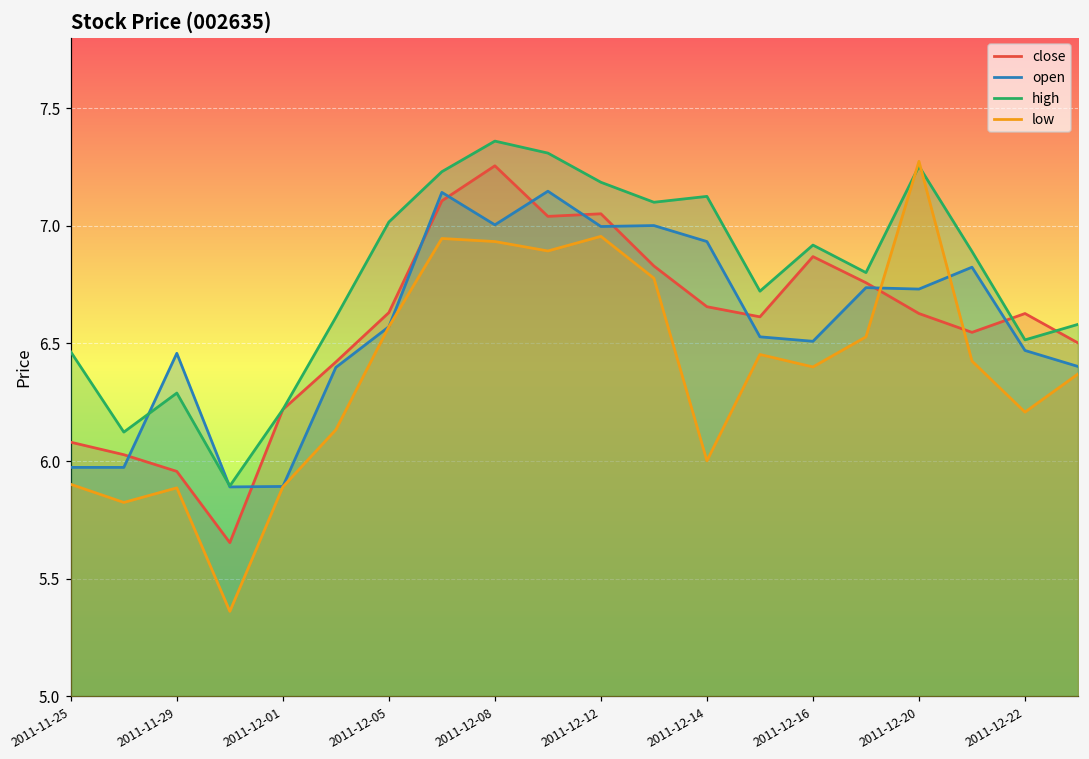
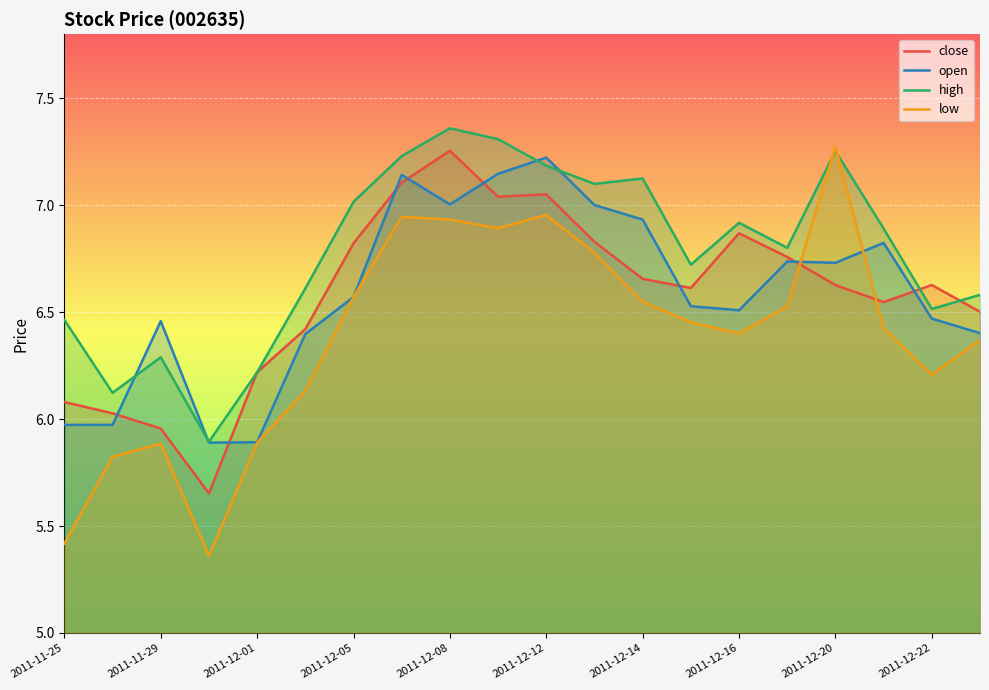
  {
    "close": {
      "2011-11-25": 6.08,
      "2011-11-29": 5.96,
-     "2011-12-05": 6.63,
+     "2011-12-05": 6.82,
      "2011-12-08": 7.26,
      "2011-12-12": 7.05,
      "2011-12-14": 6.66,
      "2011-12-16": 6.87,
      "2011-12-20": 6.63,
      "2011-12-22": 6.63
    },
    "open": {
      "2011-11-25": 5.97,
      "2011-11-29": 6.46,
      "2011-12-08": 7.00,
-     "2011-12-12": 7.00,
+     "2011-12-12": 7.22,
      "2011-12-14": 6.93,
      "2011-12-16": 6.51,
      "2011-12-20": 6.73,
      "2011-12-22": 6.47
    },
    "high": {
      "2011-11-25": 6.46,
      "2011-11-29": 6.29,
      "2011-12-05": 7.02,
      "2011-12-08": 7.36,
      "2011-12-12": 7.19,
      "2011-12-14": 7.13,
      "2011-12-16": 6.92,
      "2011-12-20": 7.25,
      "2011-12-22": 6.52
    },
    "low": {
-     "2011-11-25": 5.90,
+     "2011-11-25": 5.42,
      "2011-11-29": 5.89,
      "2011-12-08": 6.93,
      "2011-12-12": 6.96,
-     "2011-12-14": 6.00,
+     "2011-12-14": 6.55,
      "2011-12-16": 6.40,
      "2011-12-20": 7.27,
      "2011-12-22": 6.21
    }
  }
